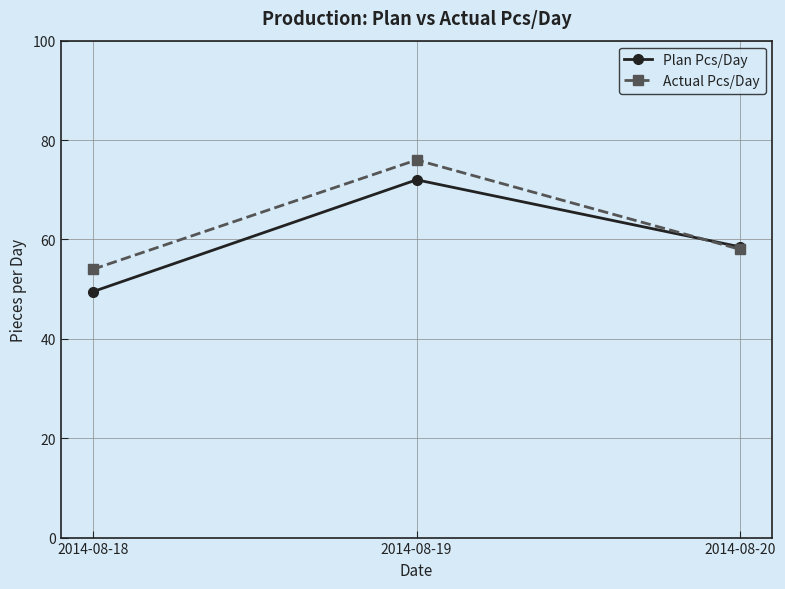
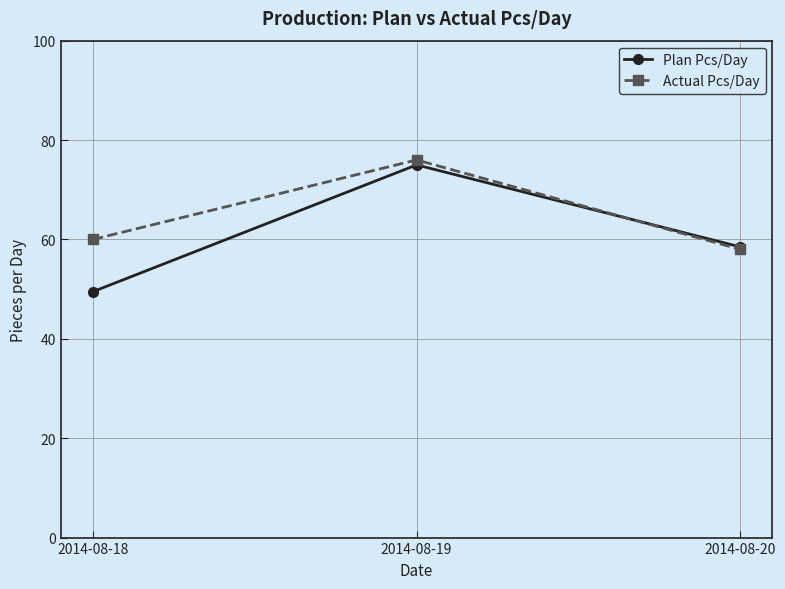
  {
    "Plan Pcs/Day": {
      "2014-08-18": 50,
-     "2014-08-19": 72
+     "2014-08-19": 75
    },
    "Actual Pcs/Day": {
-     "2014-08-18": 54,
+     "2014-08-18": 60,
      "2014-08-19": 76
    }
  }
